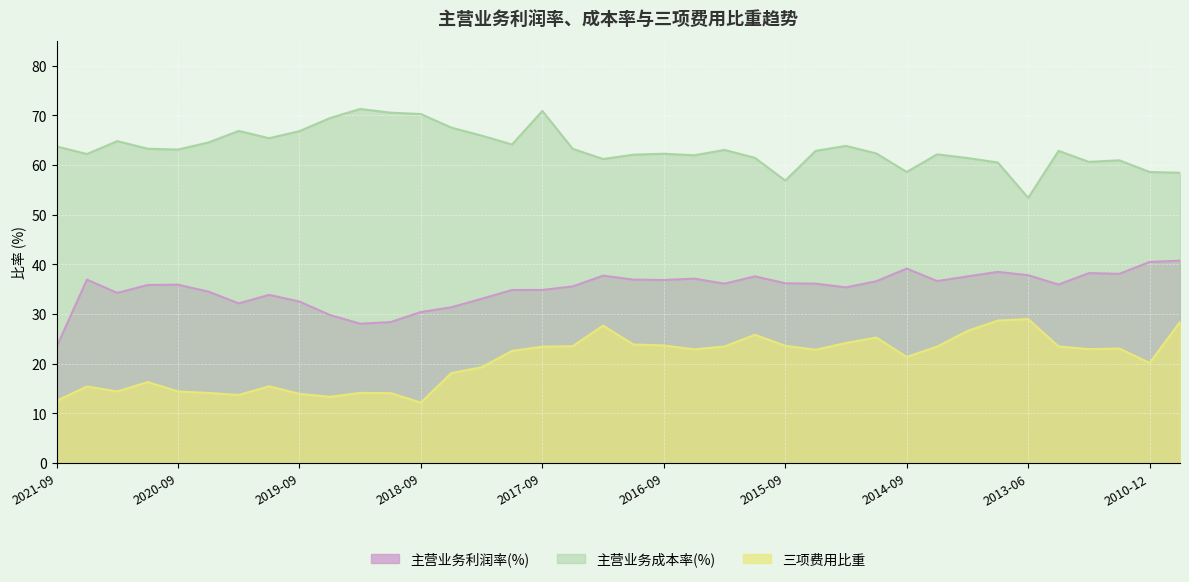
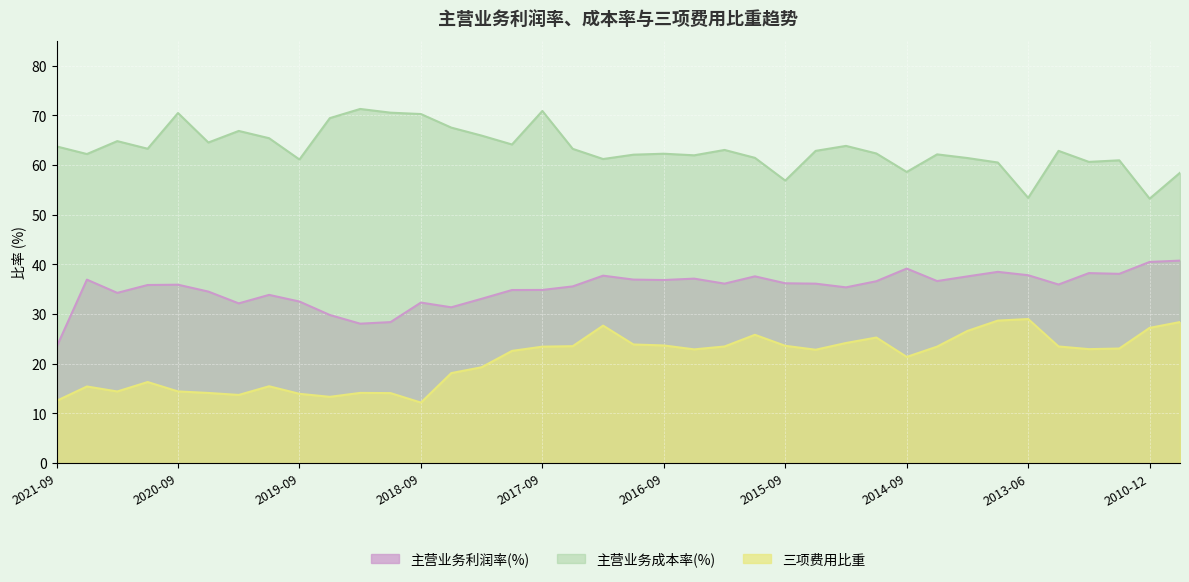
  {
    "主营业务利润率(%)": {
      "2021-09": 23,
      "2020-09": 36,
      "2019-09": 33,
-     "2018-09": 30,
+     "2018-09": 32,
      "2017-09": 35,
      "2016-09": 37,
      "2015-09": 36,
      "2014-09": 39,
      "2013-06": 38,
      "2010-12": 40
    },
    "主营业务成本率(%)": {
      "2021-09": 64,
-     "2020-09": 63,
-     "2019-09": 67,
+     "2020-09": 70,
+     "2019-09": 61,
      "2018-09": 70,
      "2017-09": 71,
      "2016-09": 62,
      "2015-09": 57,
      "2014-09": 59,
      "2013-06": 53,
-     "2010-12": 59
+     "2010-12": 53
    },
    "三项费用比重": {
      "2021-09": 13,
      "2020-09": 14,
      "2019-09": 14,
      "2018-09": 12,
      "2017-09": 23,
      "2016-09": 24,
      "2015-09": 24,
      "2014-09": 21,
      "2013-06": 29,
-     "2010-12": 20
+     "2010-12": 27
    }
  }
